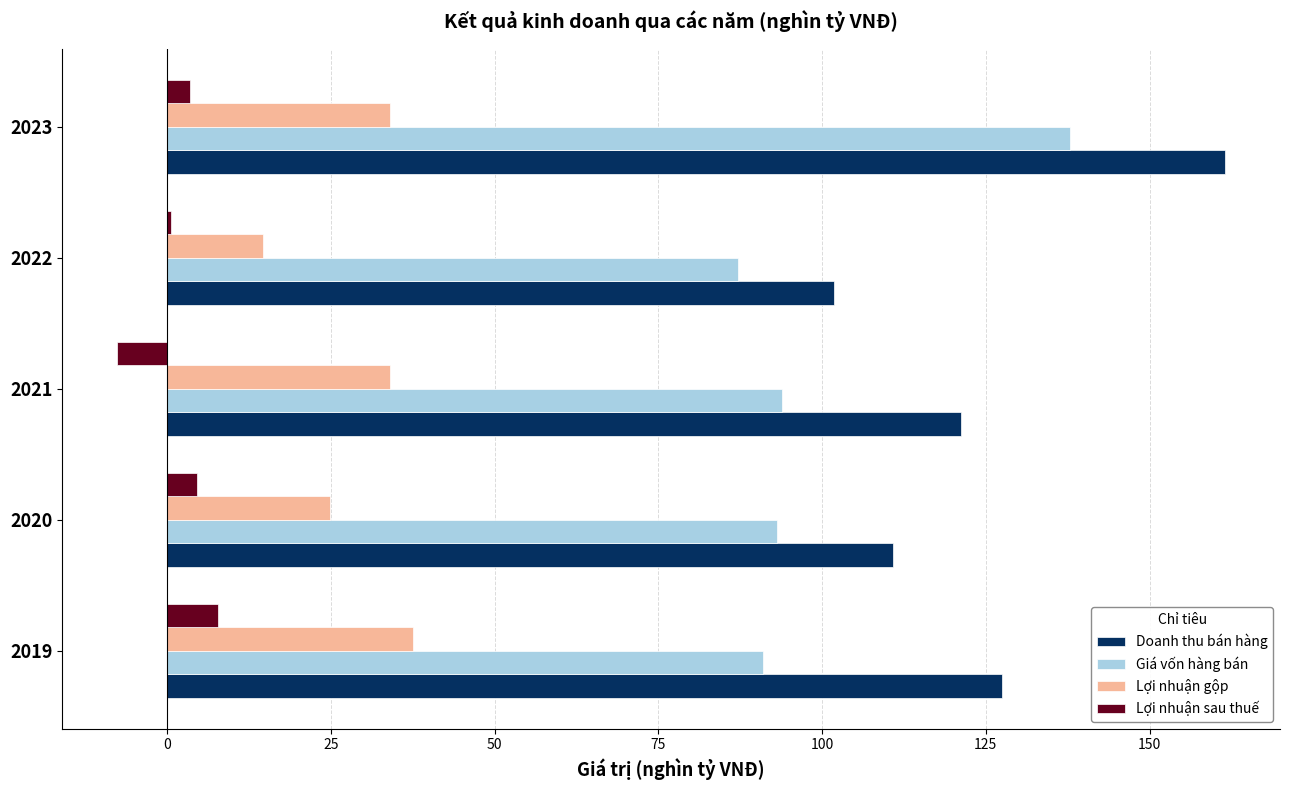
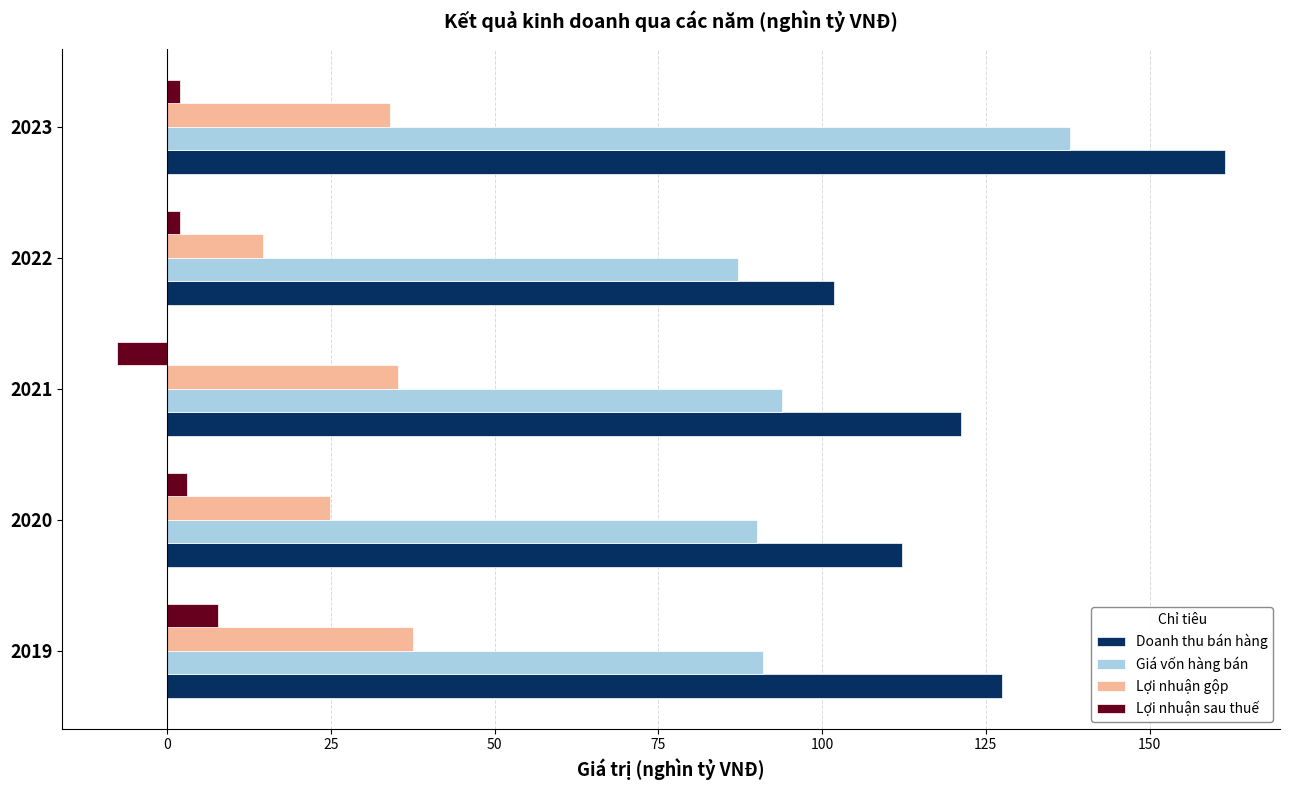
  {
    "Doanh thu bán hàng": {
      "2023": 161,
      "2022": 102,
      "2021": 121,
-     "2020": 111,
+     "2020": 112,
      "2019": 127
    },
    "Giá vốn hàng bán": {
      "2023": 138,
      "2022": 87,
      "2021": 94,
-     "2020": 93,
+     "2020": 90,
      "2019": 91
    },
    "Lợi nhuận gộp": {
      "2023": 34,
      "2022": 15,
-     "2021": 34,
+     "2021": 35,
      "2020": 25,
      "2019": 38
    },
    "Lợi nhuận sau thuế": {
-     "2023": 3,
-     "2022": 1,
+     "2023": 2,
+     "2022": 2,
      "2021": -8,
-     "2020": 5,
+     "2020": 3,
      "2019": 8
    }
  }
